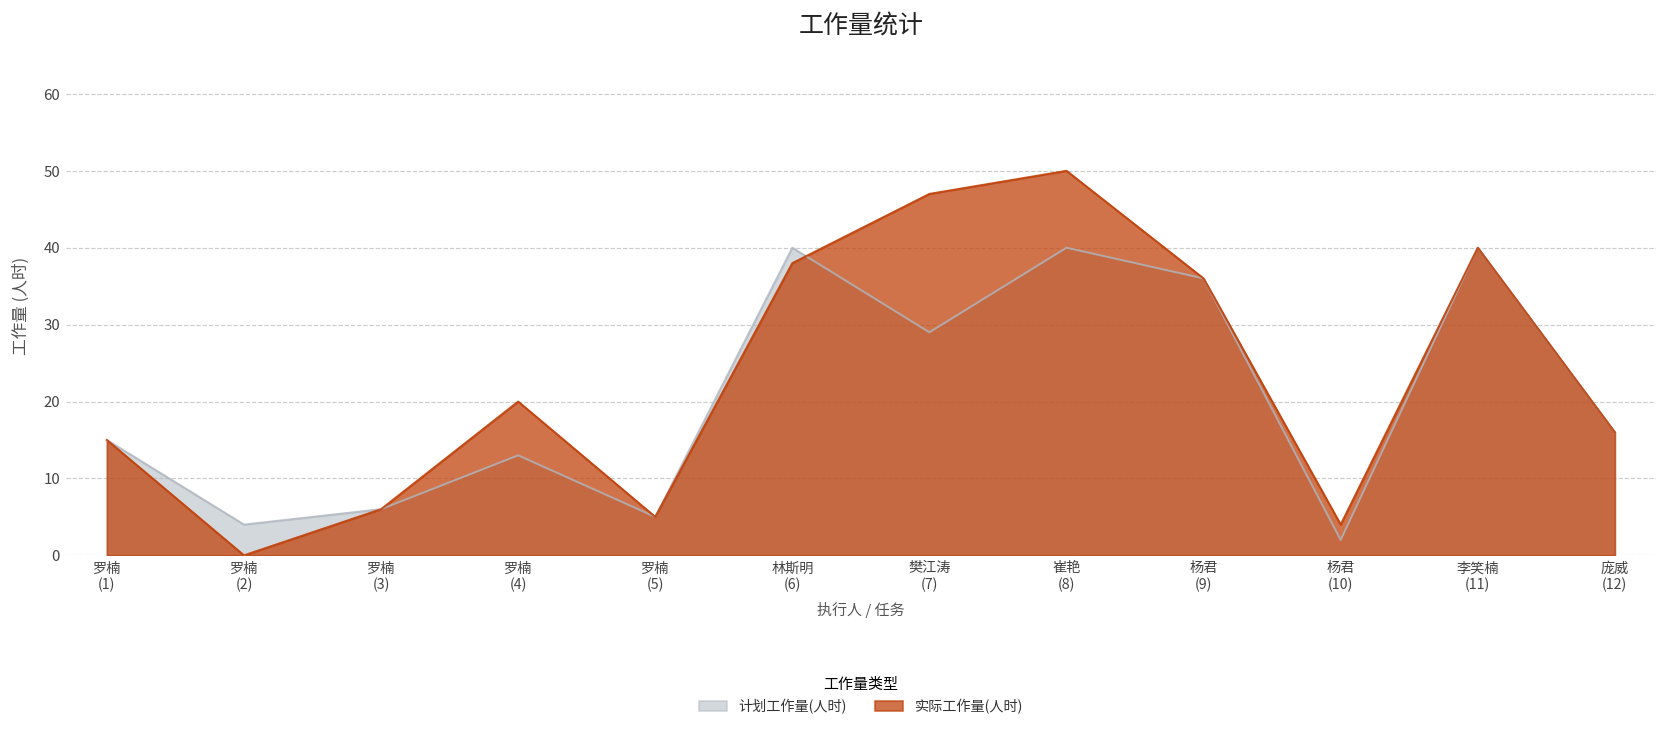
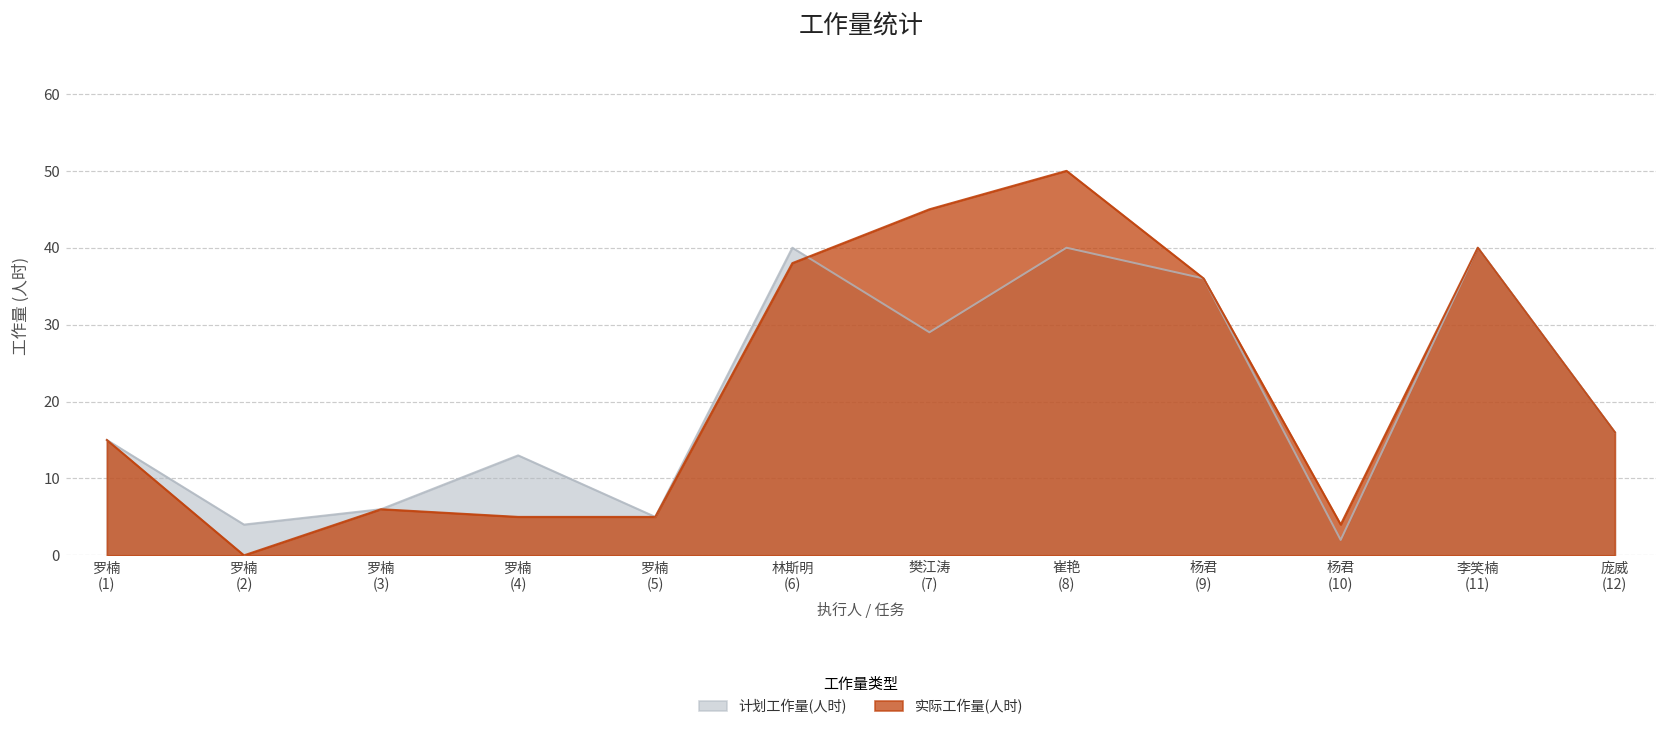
  {
    "计划工作量(人时)": {
      "罗楠 (2)": 4,
      "罗楠 (4)": 13,
      "林斯明 (6)": 40,
      "樊江涛 (7)": 29,
      "崔艳 (8)": 40,
      "杨君 (10)": 2
    },
    "实际工作量(人时)": {
      "罗楠 (2)": 0,
-     "罗楠 (4)": 20,
+     "罗楠 (4)": 5,
      "林斯明 (6)": 38,
-     "樊江涛 (7)": 47,
+     "樊江涛 (7)": 45,
      "崔艳 (8)": 50,
      "杨君 (10)": 4
    }
  }
